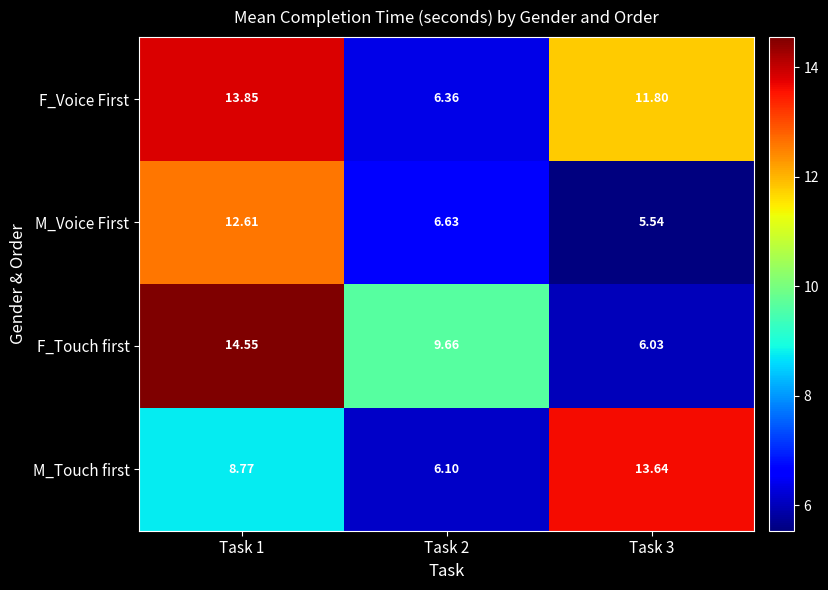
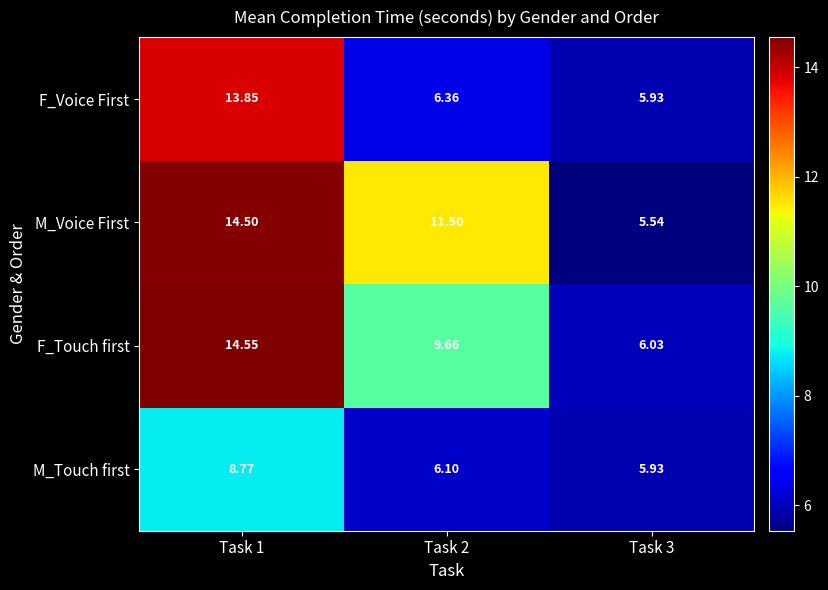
  {
    "F_Voice First": {
      "Task 1": 13.85,
      "Task 2": 6.36,
-     "Task 3": 11.80
+     "Task 3": 5.93
    },
    "M_Voice First": {
-     "Task 1": 12.61,
-     "Task 2": 6.63,
+     "Task 1": 14.50,
+     "Task 2": 11.50,
      "Task 3": 5.54
    },
    "F_Touch first": {
      "Task 1": 14.55,
      "Task 2": 9.66,
      "Task 3": 6.03
    },
    "M_Touch first": {
      "Task 1": 8.77,
      "Task 2": 6.10,
-     "Task 3": 13.64
+     "Task 3": 5.93
    }
  }
